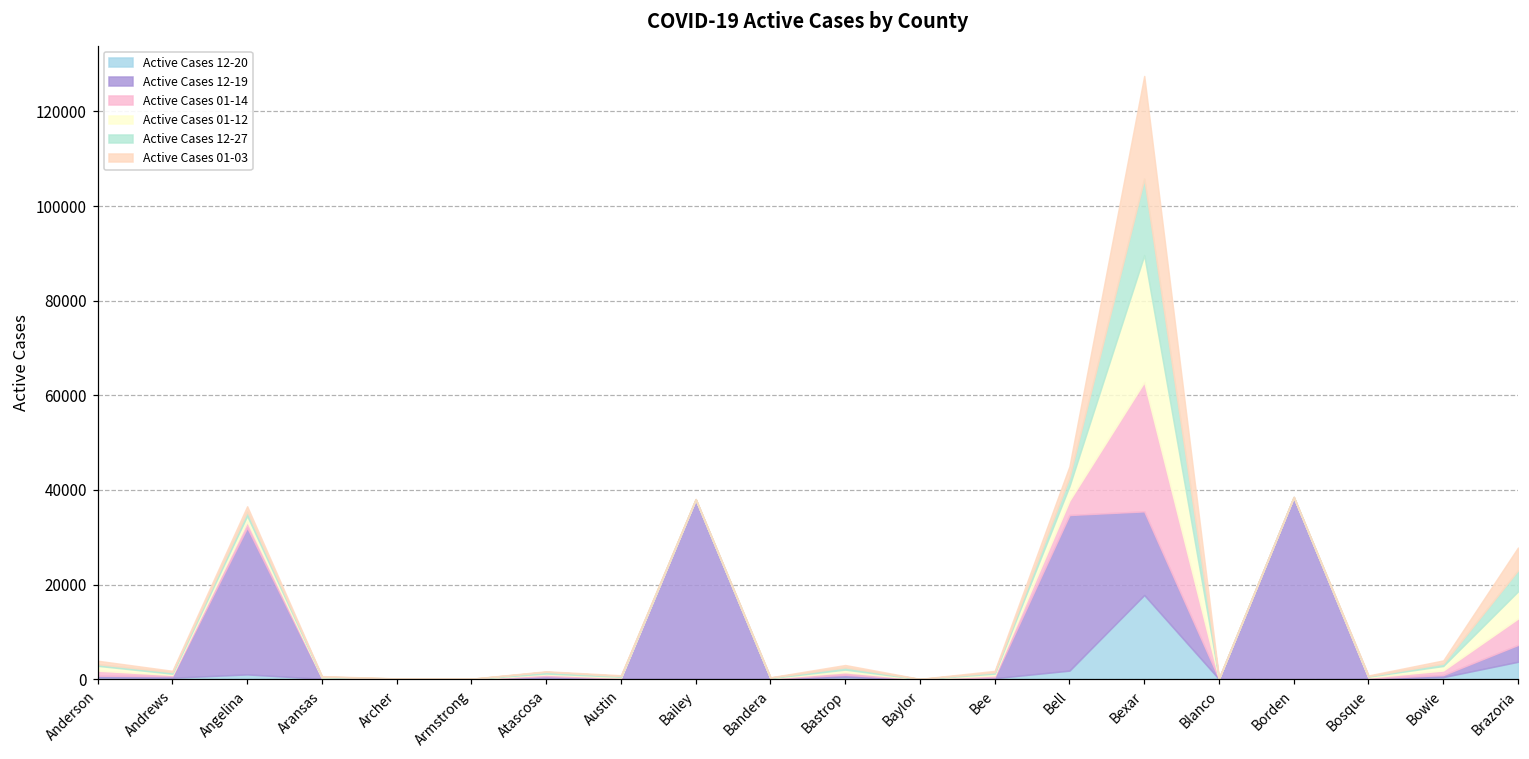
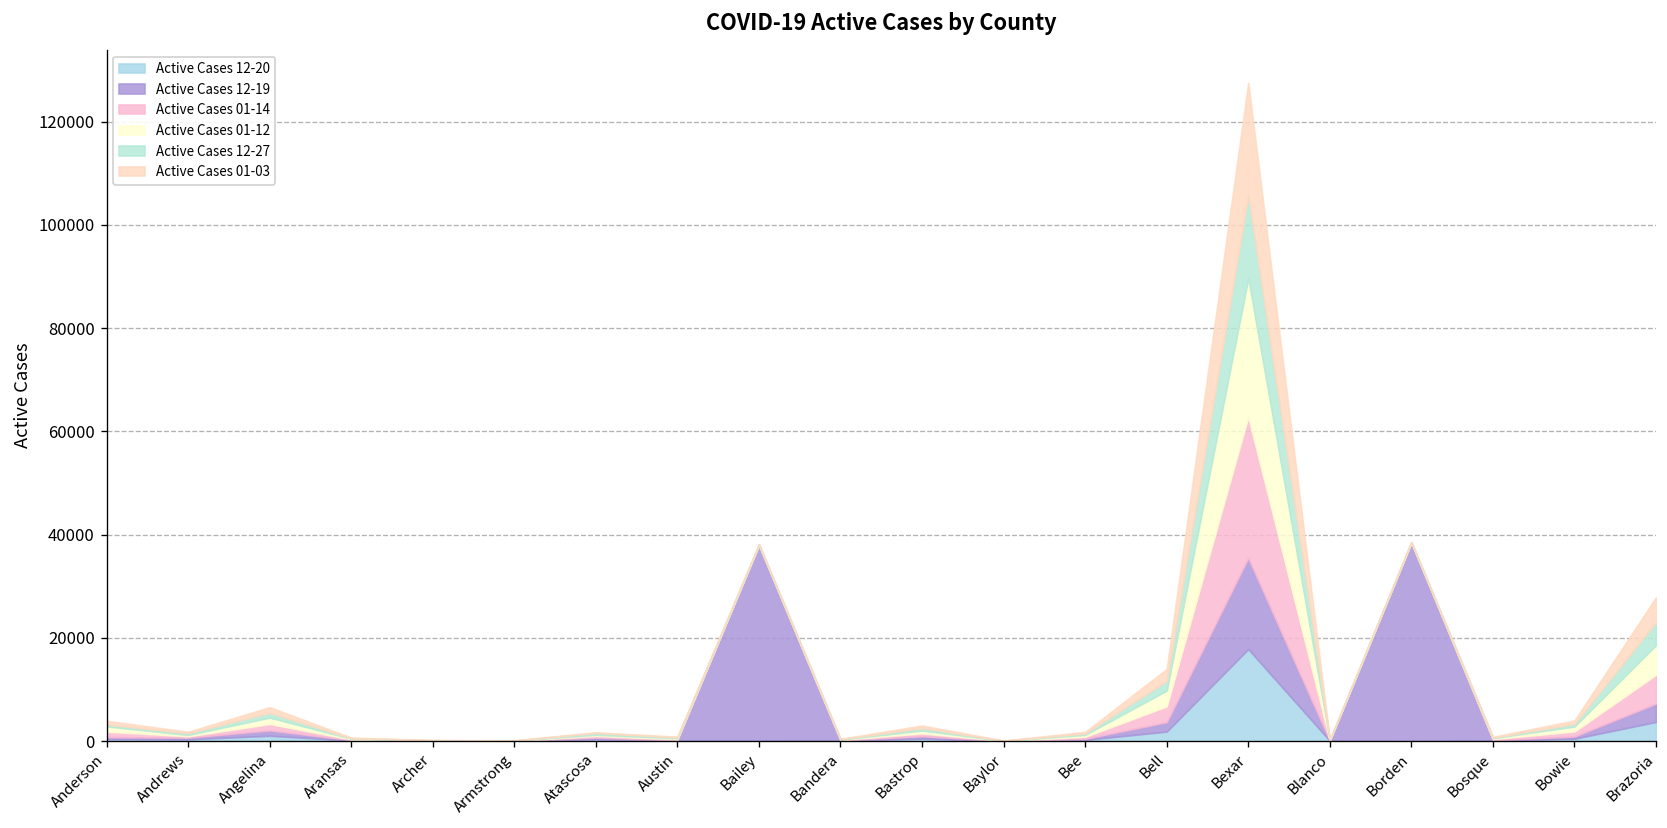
  {
    "Active Cases 12-19": {
-     "Angelina": 31000,
-     "Bell": 33000,
+     "Angelina": 1000,
+     "Bell": 2000,
      "Bexar": 18000,
      "Brazoria": 4000
    }
  }
